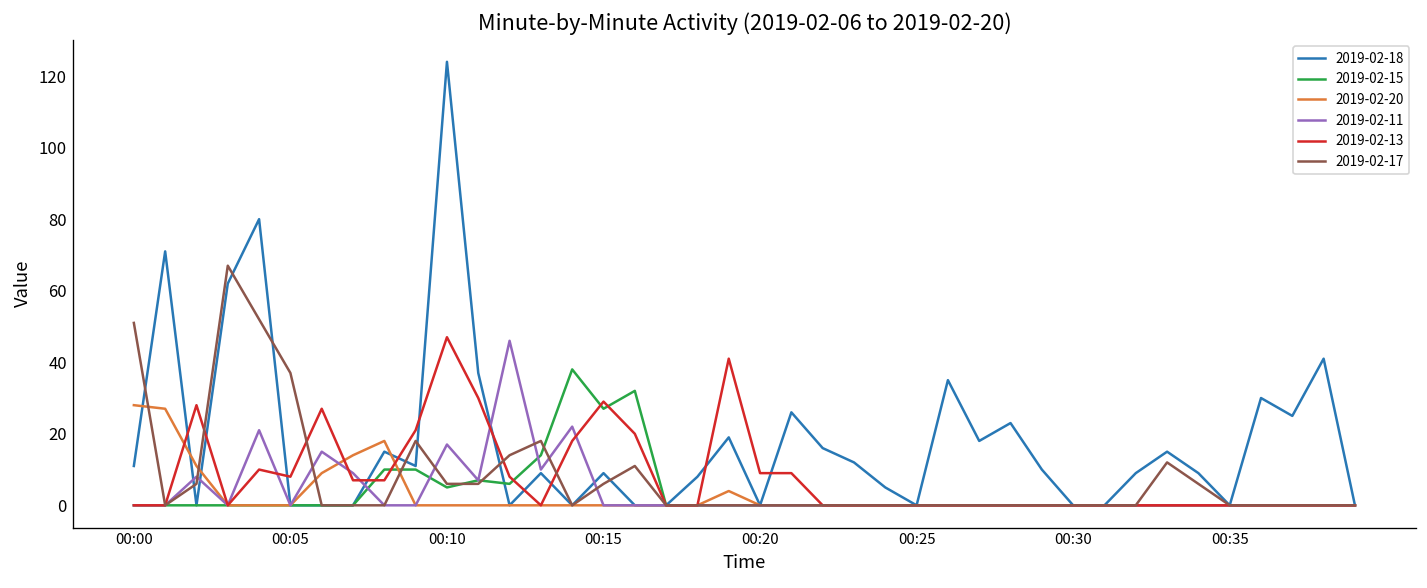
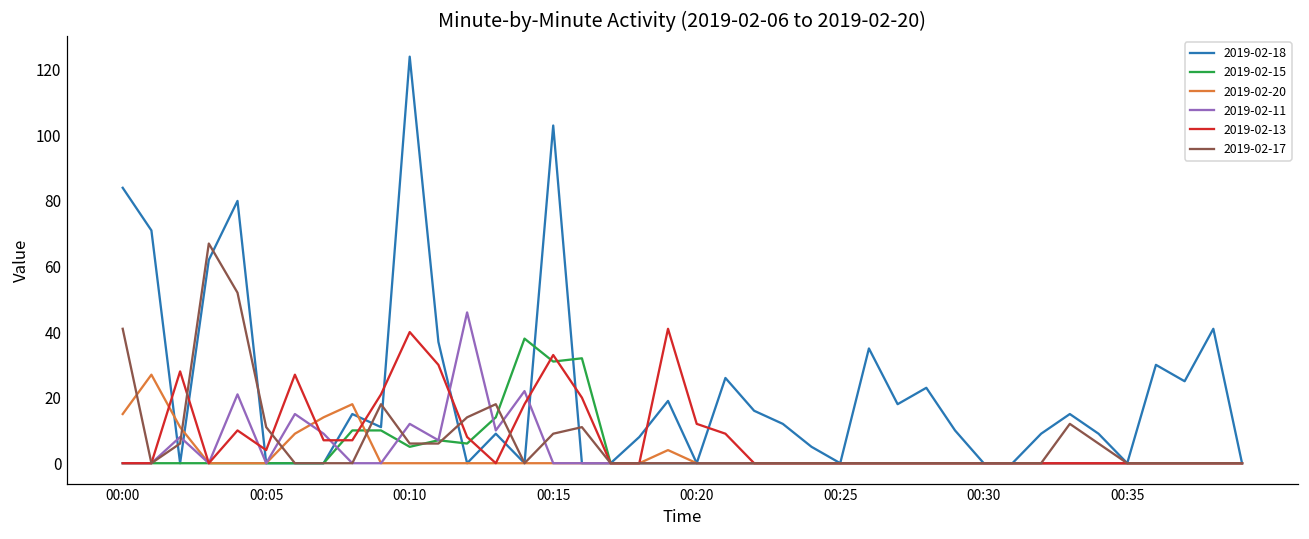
  {
    "2019-02-18": {
-     "00:00": 11,
+     "00:00": 84,
      "00:10": 124,
-     "00:15": 9
+     "00:15": 103
    },
    "2019-02-15": {
      "00:10": 5,
-     "00:15": 27
+     "00:15": 31
    },
    "2019-02-20": {
-     "00:00": 28,
+     "00:00": 15,
      "00:10": 0
    },
    "2019-02-11": {
-     "00:10": 17
+     "00:10": 12
    },
    "2019-02-13": {
-     "00:05": 8,
-     "00:10": 47,
-     "00:15": 29,
-     "00:20": 9
+     "00:05": 4,
+     "00:10": 40,
+     "00:15": 33,
+     "00:20": 12
    },
    "2019-02-17": {
-     "00:00": 51,
-     "00:05": 37,
+     "00:00": 41,
+     "00:05": 11,
      "00:10": 6,
-     "00:15": 6
+     "00:15": 9
    }
  }
